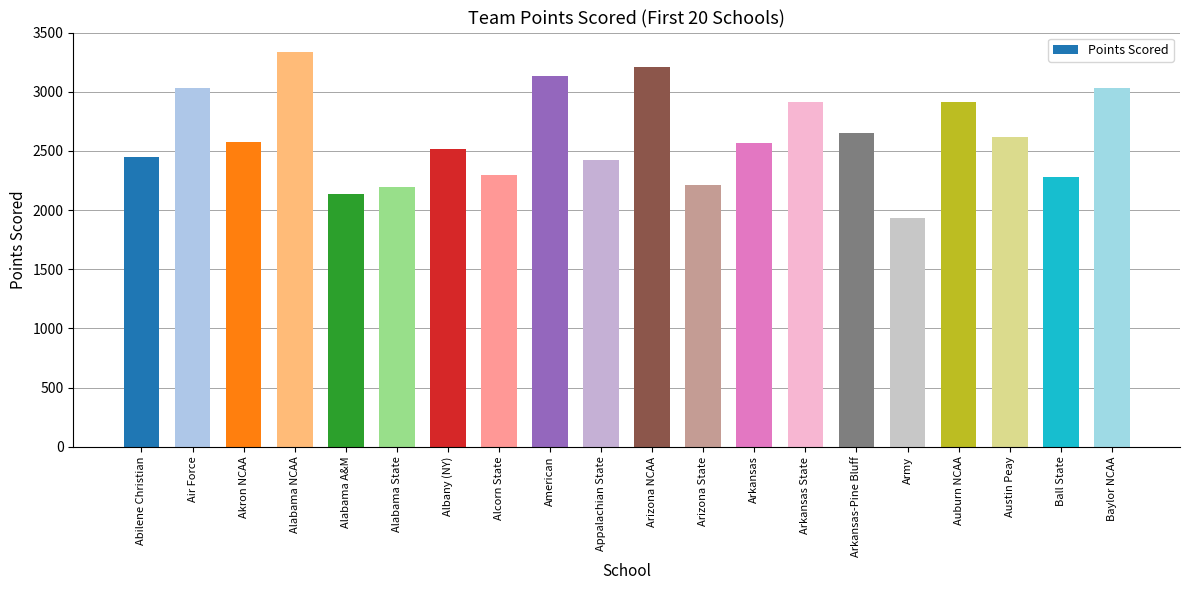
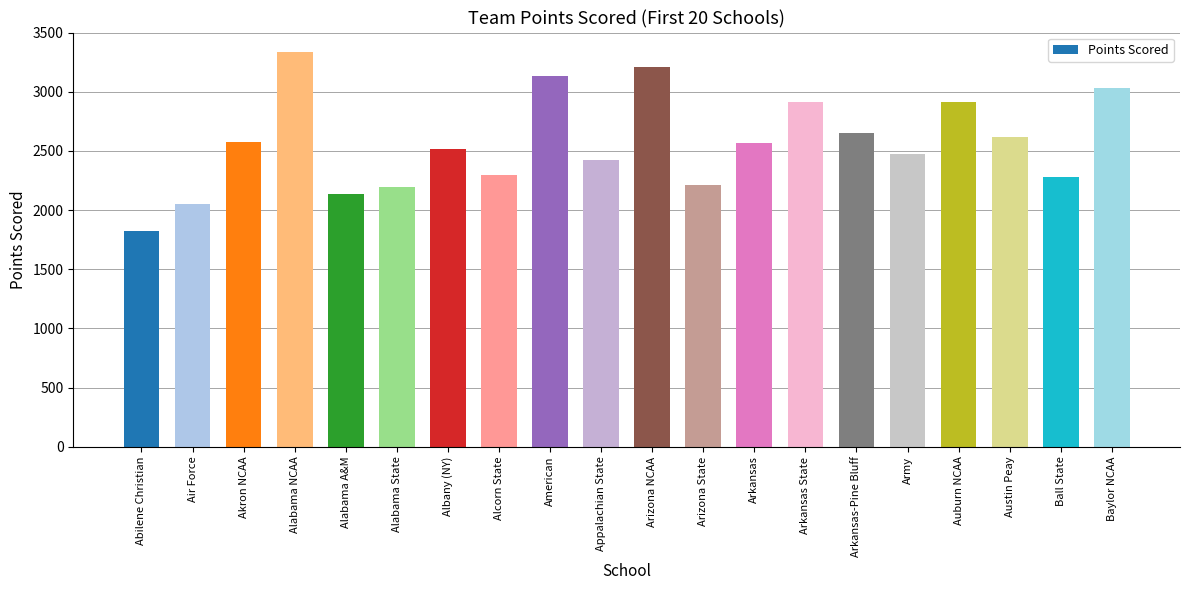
  {
-   "Abilene Christian": 2450,
-   "Air Force": 3040,
+   "Abilene Christian": 1820,
+   "Air Force": 2050,
    "Akron NCAA": 2580,
    "Alabama NCAA": 3340,
    "Alabama A&M": 2140,
    "Alabama State": 2200,
    "Albany (NY)": 2520,
    "Alcorn State": 2300,
    "American": 3140,
    "Appalachian State": 2430,
    "Arizona NCAA": 3210,
    "Arizona State": 2210,
    "Arkansas": 2570,
    "Arkansas State": 2920,
    "Arkansas-Pine Bluff": 2650,
-   "Army": 1930,
+   "Army": 2470,
    "Auburn NCAA": 2910,
    "Austin Peay": 2620,
    "Ball State": 2280,
    "Baylor NCAA": 3030
  }
